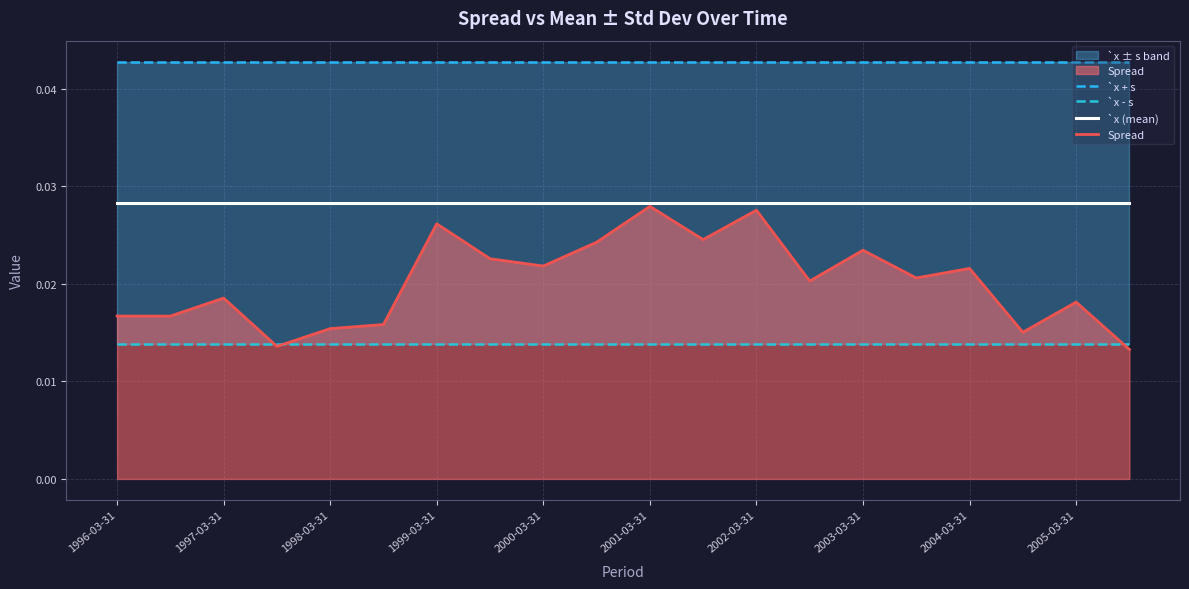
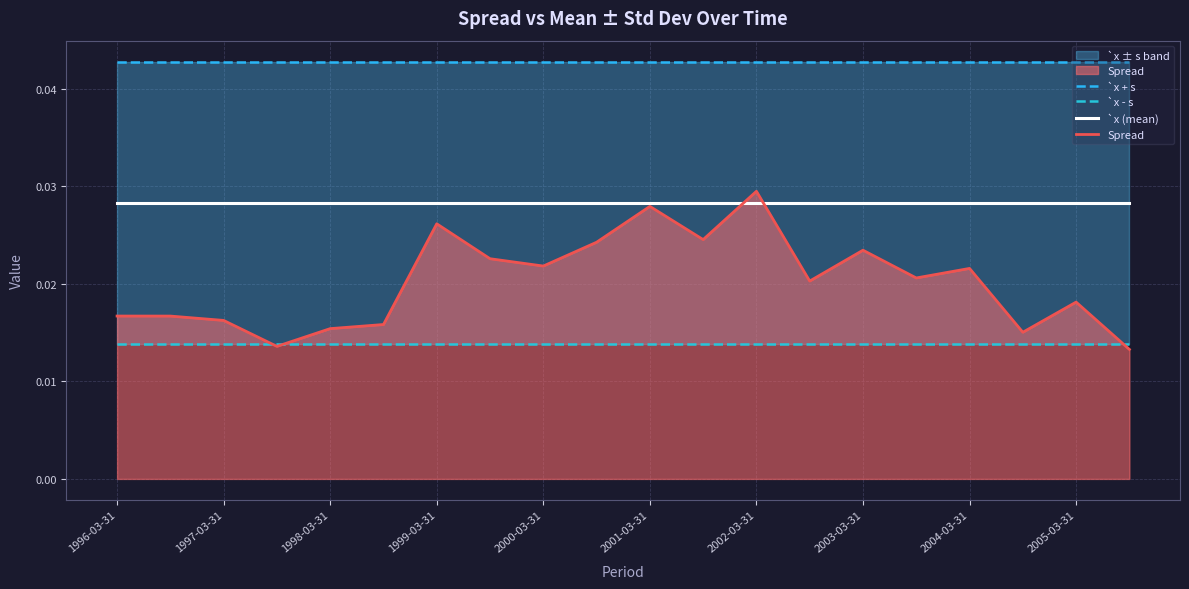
  {
    "`x (mean)": {
      "1996-03-31": 0.028,
      "1997-03-31": 0.028,
      "1998-03-31": 0.028,
      "1999-03-31": 0.028,
      "2000-03-31": 0.028,
      "2001-03-31": 0.028,
      "2002-03-31": 0.028,
      "2003-03-31": 0.028,
      "2004-03-31": 0.028,
      "2005-03-31": 0.028
    },
    "Spread": {
      "1996-03-31": 0.017,
-     "1997-03-31": 0.019,
+     "1997-03-31": 0.016,
      "1998-03-31": 0.015,
      "1999-03-31": 0.026,
      "2000-03-31": 0.022,
      "2001-03-31": 0.028,
-     "2002-03-31": 0.028,
+     "2002-03-31": 0.029,
      "2003-03-31": 0.023,
      "2004-03-31": 0.022,
      "2005-03-31": 0.018
    }
  }
